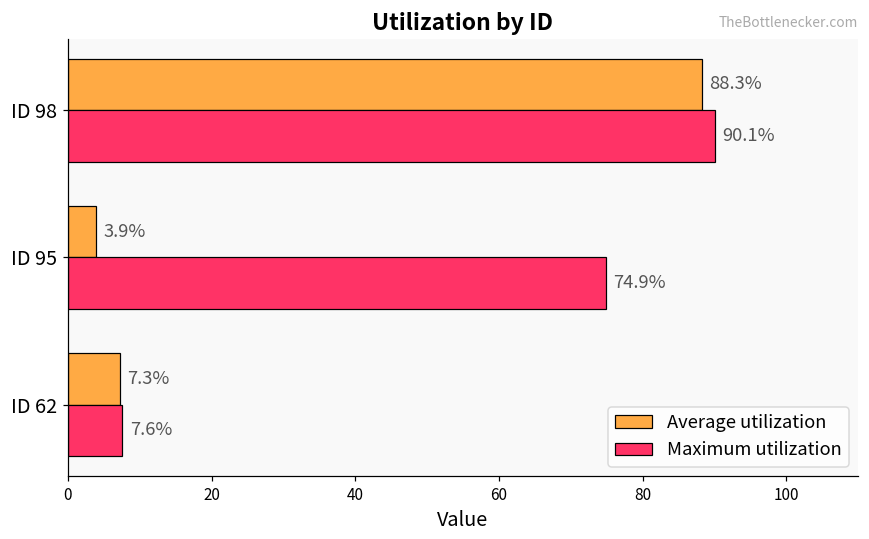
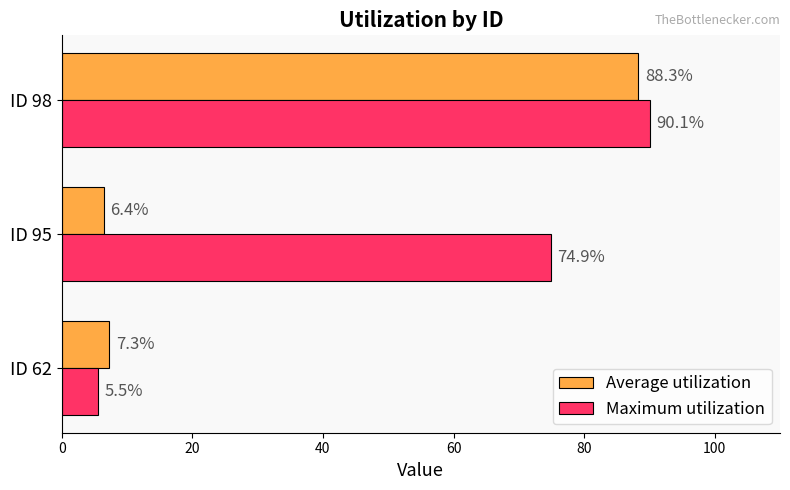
  {
    "Average utilization": {
      "ID 98": "88.3%",
-     "ID 95": "3.9%",
+     "ID 95": "6.4%",
      "ID 62": "7.3%"
    },
    "Maximum utilization": {
      "ID 98": "90.1%",
      "ID 95": "74.9%",
-     "ID 62": "7.6%"
+     "ID 62": "5.5%"
    }
  }
